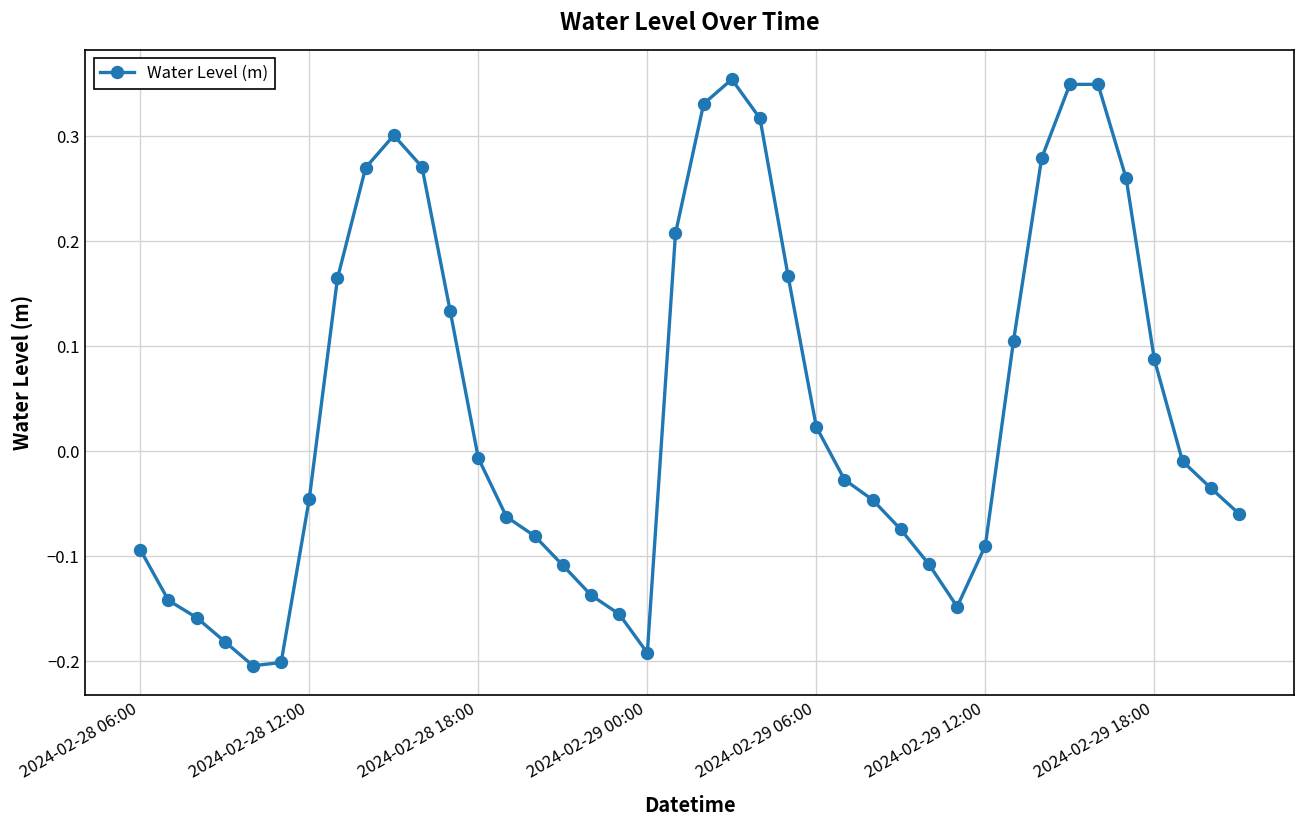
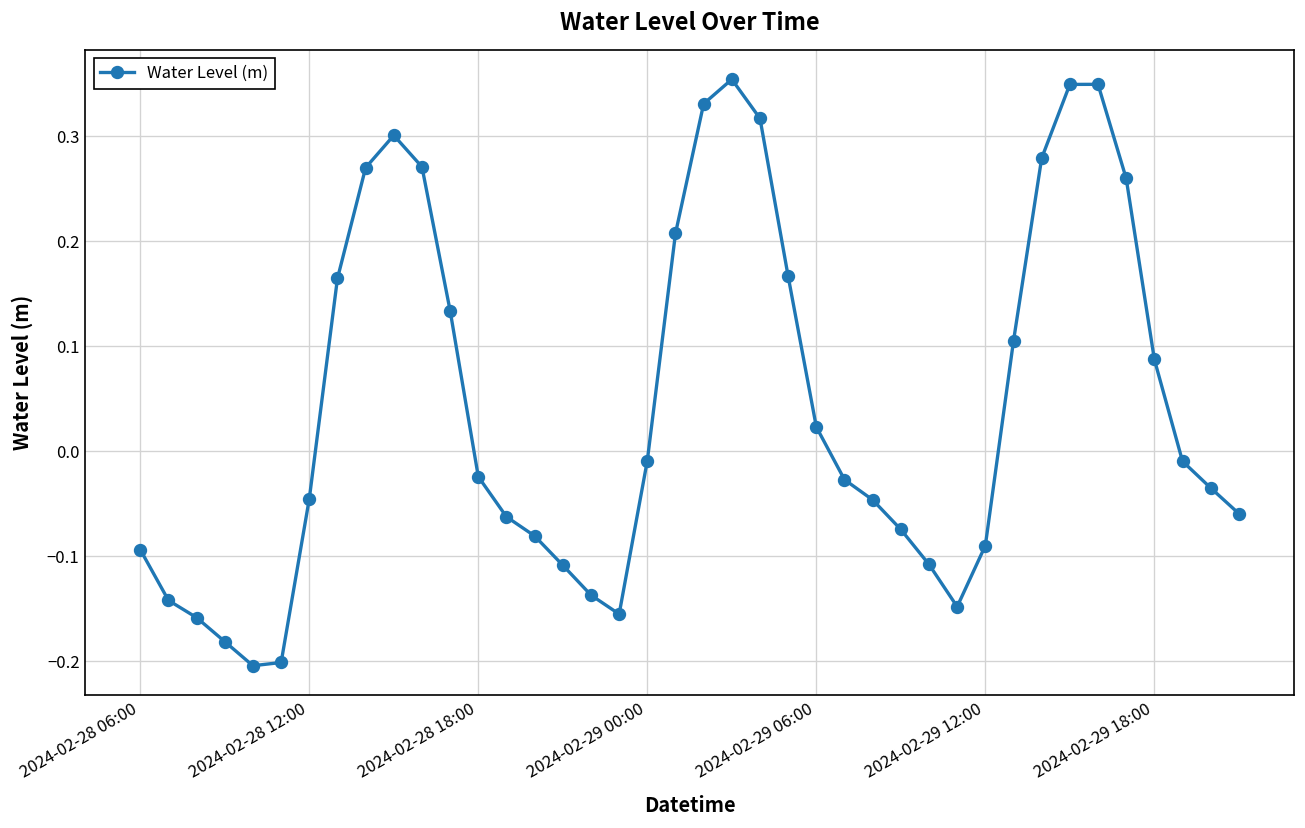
  {
    "2024-02-28 06:00": -0.09,
    "2024-02-28 12:00": -0.05,
-   "2024-02-28 18:00": -0.01,
-   "2024-02-29 00:00": -0.19,
+   "2024-02-28 18:00": -0.02,
+   "2024-02-29 00:00": -0.01,
    "2024-02-29 06:00": 0.02,
    "2024-02-29 12:00": -0.09,
    "2024-02-29 18:00": 0.09
  }
